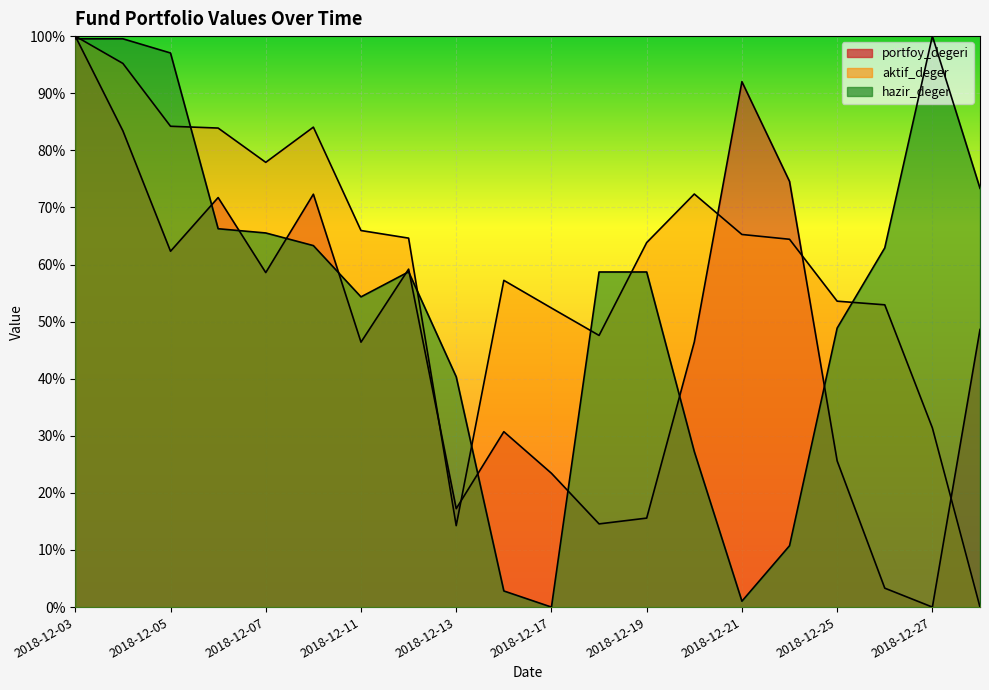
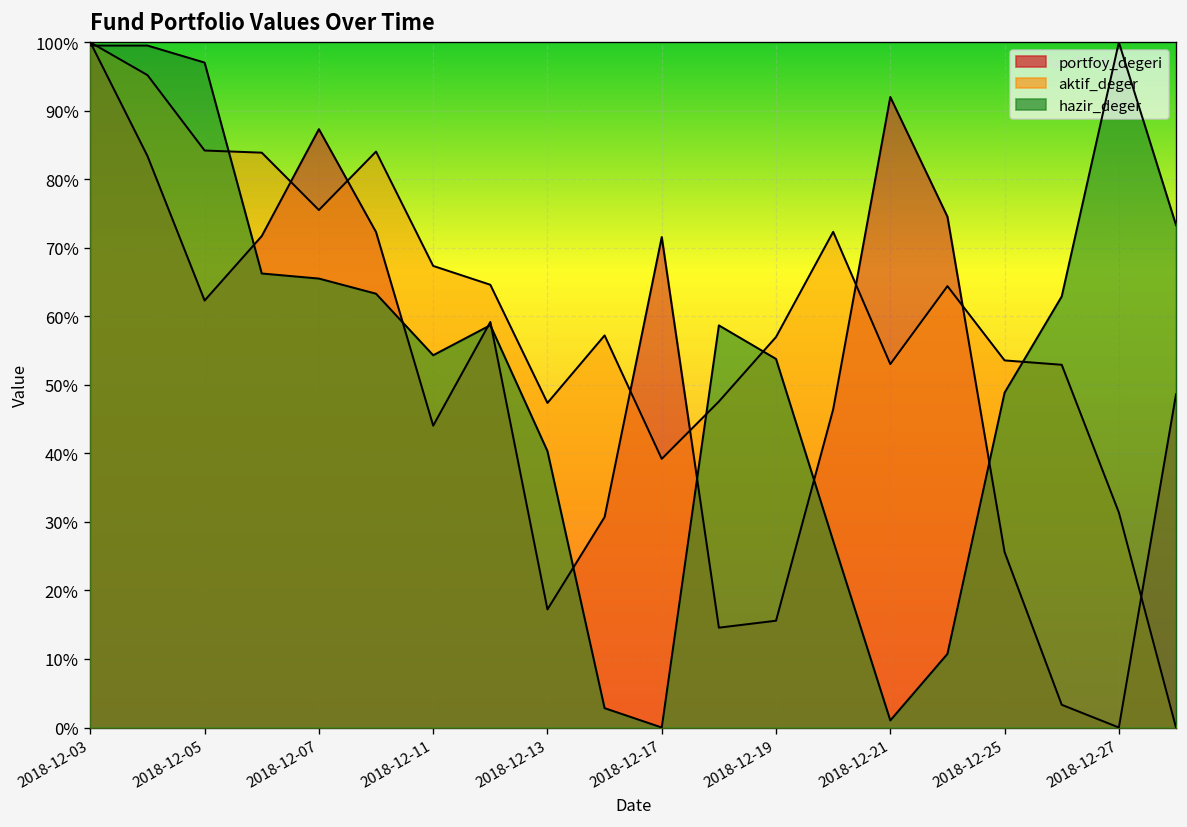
  {
    "portfoy_degeri": {
      "2018-12-05": "62%",
-     "2018-12-07": "59%",
-     "2018-12-11": "46%",
+     "2018-12-07": "87%",
+     "2018-12-11": "44%",
      "2018-12-13": "17%",
-     "2018-12-17": "23%",
+     "2018-12-17": "72%",
      "2018-12-19": "16%",
      "2018-12-21": "92%",
      "2018-12-25": "26%",
      "2018-12-27": "0%"
    },
    "aktif_deger": {
      "2018-12-05": "84%",
-     "2018-12-07": "78%",
-     "2018-12-11": "66%",
-     "2018-12-13": "14%",
-     "2018-12-17": "52%",
-     "2018-12-19": "64%",
-     "2018-12-21": "65%",
+     "2018-12-07": "76%",
+     "2018-12-11": "67%",
+     "2018-12-13": "47%",
+     "2018-12-17": "39%",
+     "2018-12-19": "57%",
+     "2018-12-21": "53%",
      "2018-12-25": "54%",
      "2018-12-27": "31%"
    },
    "hazir_deger": {
      "2018-12-03": "100%",
      "2018-12-05": "97%",
      "2018-12-07": "66%",
      "2018-12-11": "54%",
      "2018-12-13": "40%",
      "2018-12-17": "0%",
-     "2018-12-19": "59%",
+     "2018-12-19": "54%",
      "2018-12-21": "1%",
      "2018-12-25": "49%",
      "2018-12-27": "100%"
    }
  }
